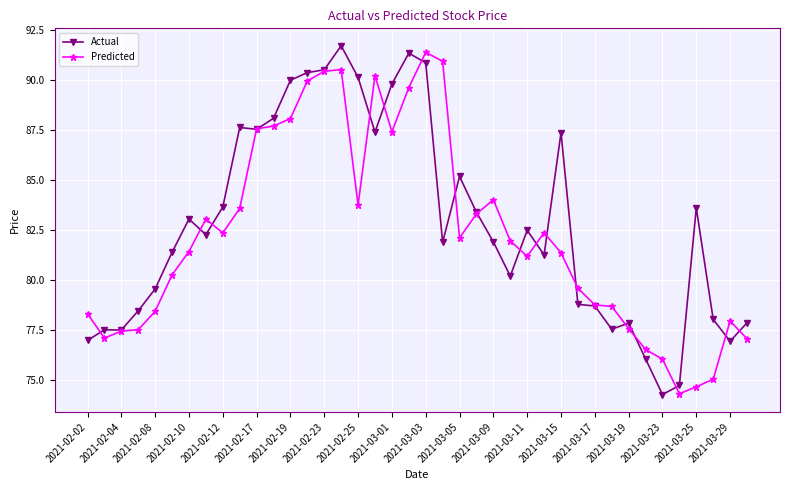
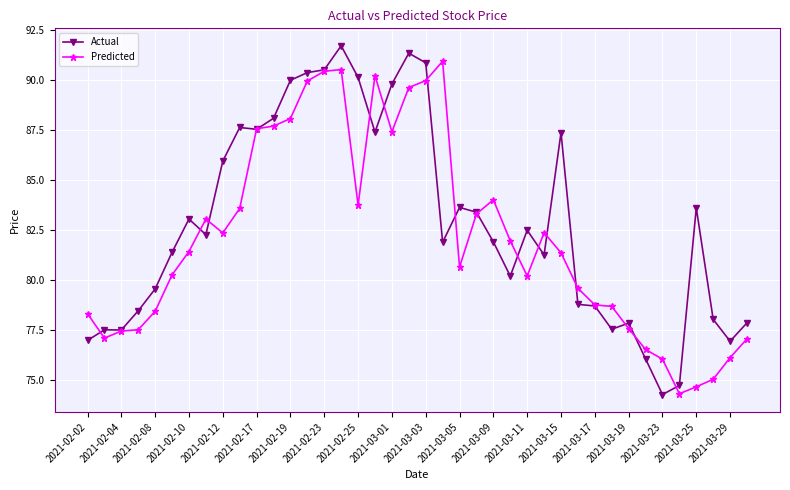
  {
    "Actual": {
      "2021-02-02": 77.0,
      "2021-02-08": 79.6,
      "2021-02-10": 83.1,
-     "2021-02-12": 83.7,
+     "2021-02-12": 86.0,
      "2021-02-19": 90.0,
      "2021-02-25": 90.1,
      "2021-03-01": 89.8,
      "2021-03-03": 90.9,
-     "2021-03-05": 85.2,
+     "2021-03-05": 83.6,
      "2021-03-09": 81.9,
      "2021-03-11": 82.5,
      "2021-03-15": 87.4,
      "2021-03-19": 77.9,
      "2021-03-23": 74.3,
      "2021-03-25": 83.6,
      "2021-03-29": 77.0
    },
    "Predicted": {
      "2021-02-02": 78.3,
      "2021-02-08": 78.5,
      "2021-02-10": 81.4,
      "2021-02-12": 82.4,
      "2021-02-19": 88.1,
      "2021-02-25": 83.8,
      "2021-03-01": 87.4,
-     "2021-03-03": 91.4,
-     "2021-03-05": 82.1,
+     "2021-03-03": 90.0,
+     "2021-03-05": 80.7,
      "2021-03-09": 84.0,
-     "2021-03-11": 81.2,
+     "2021-03-11": 80.2,
      "2021-03-15": 81.4,
      "2021-03-19": 77.6,
      "2021-03-23": 76.1,
      "2021-03-25": 74.7,
-     "2021-03-29": 78.0
+     "2021-03-29": 76.1
    }
  }
